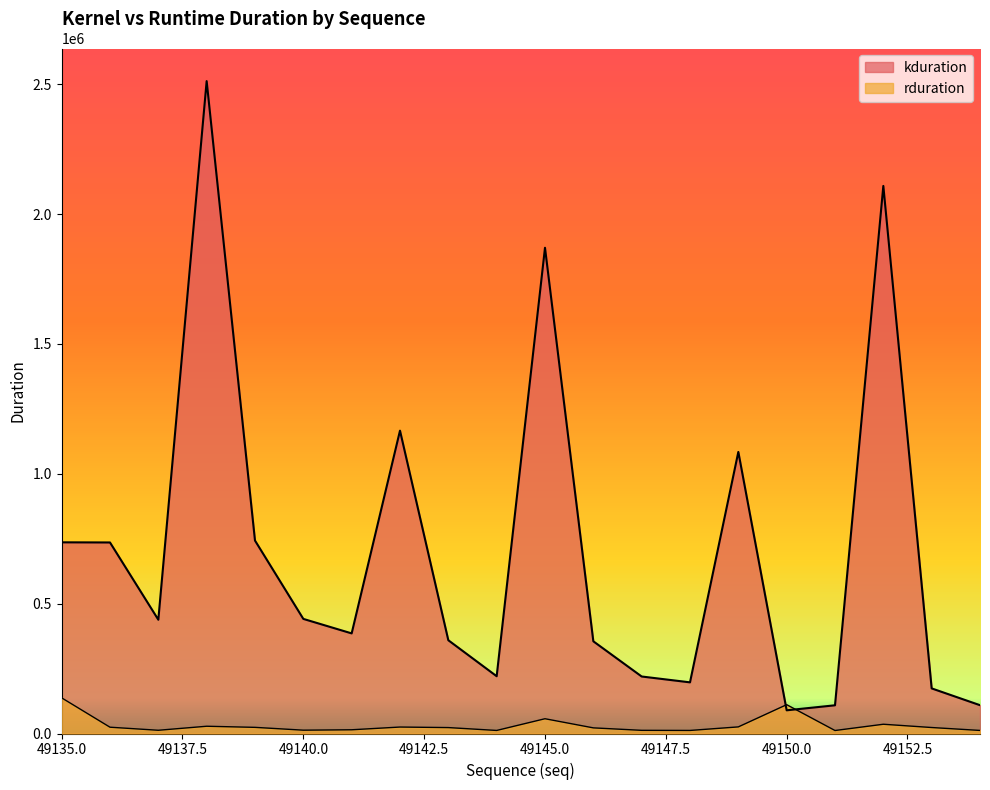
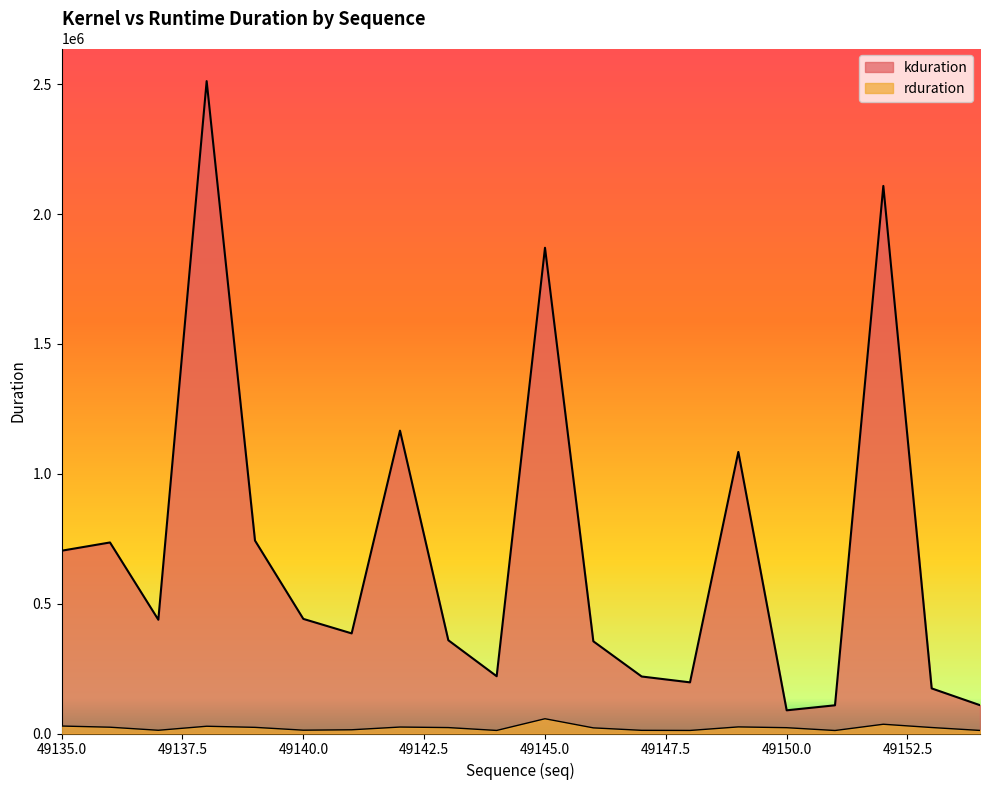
  {
    "kduration": {
-     "49135.0": 740000,
+     "49135.0": 700000,
      "49140.0": 440000,
      "49145.0": 1870000,
      "49150.0": 90000
    },
    "rduration": {
-     "49135.0": 140000,
+     "49135.0": 30000,
      "49140.0": 10000,
      "49145.0": 60000,
-     "49150.0": 110000
+     "49150.0": 20000
    }
  }
